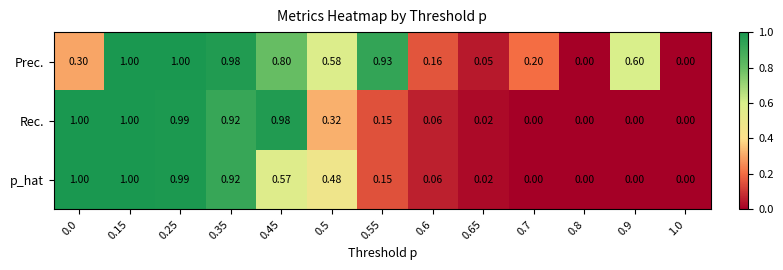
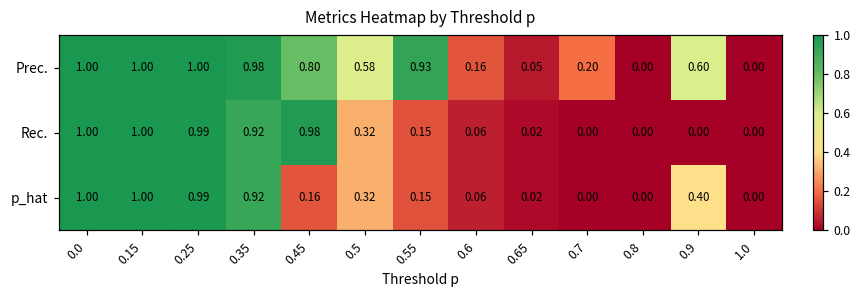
  {
    "Prec.": {
-     "0.0": 0.30,
+     "0.0": 1.00,
      "0.15": 1.00,
      "0.25": 1.00,
      "0.35": 0.98,
      "0.45": 0.80,
      "0.5": 0.58,
      "0.55": 0.93,
      "0.6": 0.16,
      "0.65": 0.05,
      "0.7": 0.20,
      "0.8": 0.00,
      "0.9": 0.60,
      "1.0": 0.00
    },
    "Rec.": {
      "0.0": 1.00,
      "0.15": 1.00,
      "0.25": 0.99,
      "0.35": 0.92,
      "0.45": 0.98,
      "0.5": 0.32,
      "0.55": 0.15,
      "0.6": 0.06,
      "0.65": 0.02,
      "0.7": 0.00,
      "0.8": 0.00,
      "0.9": 0.00,
      "1.0": 0.00
    },
    "p_hat": {
      "0.0": 1.00,
      "0.15": 1.00,
      "0.25": 0.99,
      "0.35": 0.92,
-     "0.45": 0.57,
-     "0.5": 0.48,
+     "0.45": 0.16,
+     "0.5": 0.32,
      "0.55": 0.15,
      "0.6": 0.06,
      "0.65": 0.02,
      "0.7": 0.00,
      "0.8": 0.00,
-     "0.9": 0.00,
+     "0.9": 0.40,
      "1.0": 0.00
    }
  }
